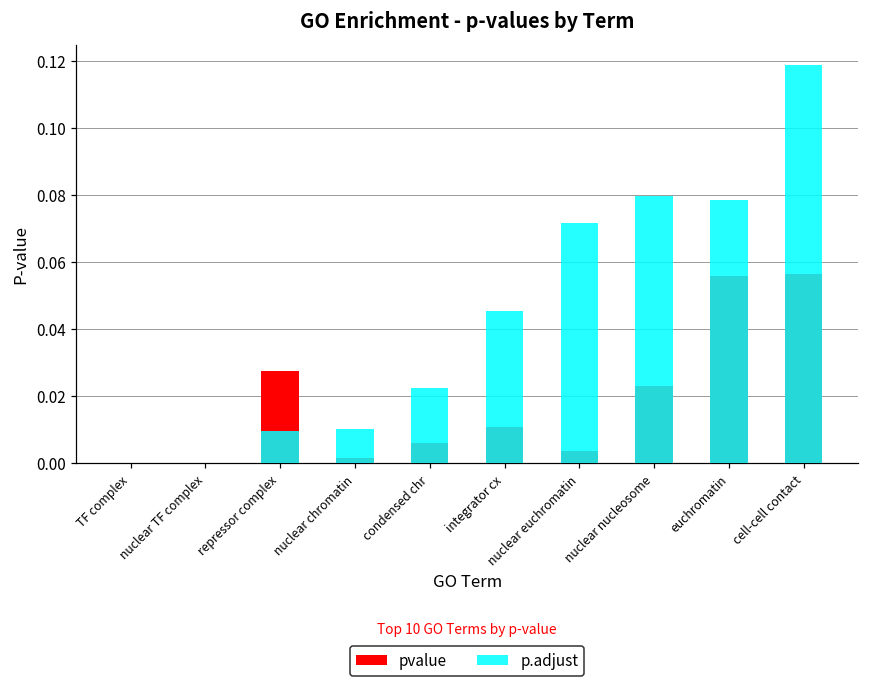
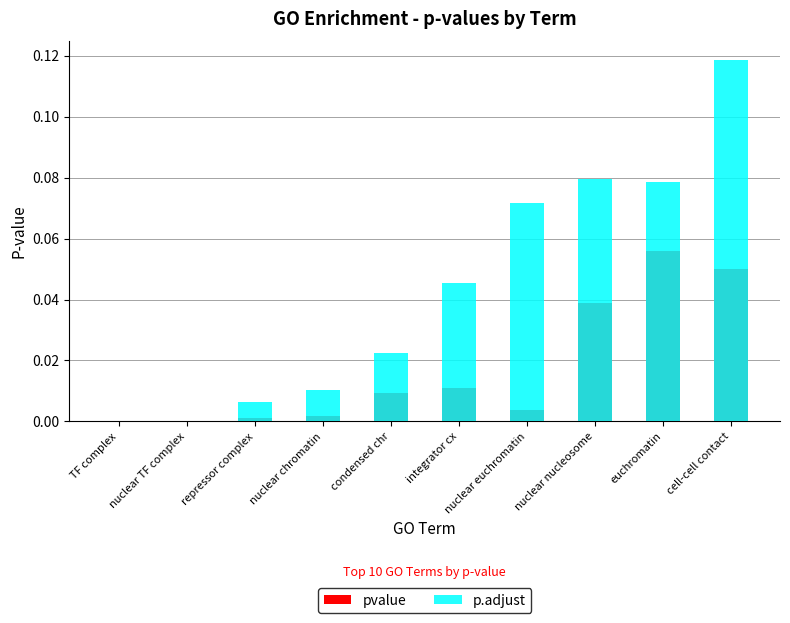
  {
    "pvalue": {
-     "repressor complex": 0.027,
-     "condensed chr": 0.006,
-     "nuclear nucleosome": 0.023,
-     "cell-cell contact": 0.057
+     "repressor complex": 0.001,
+     "condensed chr": 0.009,
+     "nuclear nucleosome": 0.039,
+     "cell-cell contact": 0.050
    },
    "p.adjust": {
-     "repressor complex": 0.009,
+     "repressor complex": 0.006,
      "nuclear chromatin": 0.010,
      "condensed chr": 0.023,
      "integrator cx": 0.046,
      "nuclear euchromatin": 0.072,
      "nuclear nucleosome": 0.080,
      "euchromatin": 0.079,
      "cell-cell contact": 0.119
    }
  }
